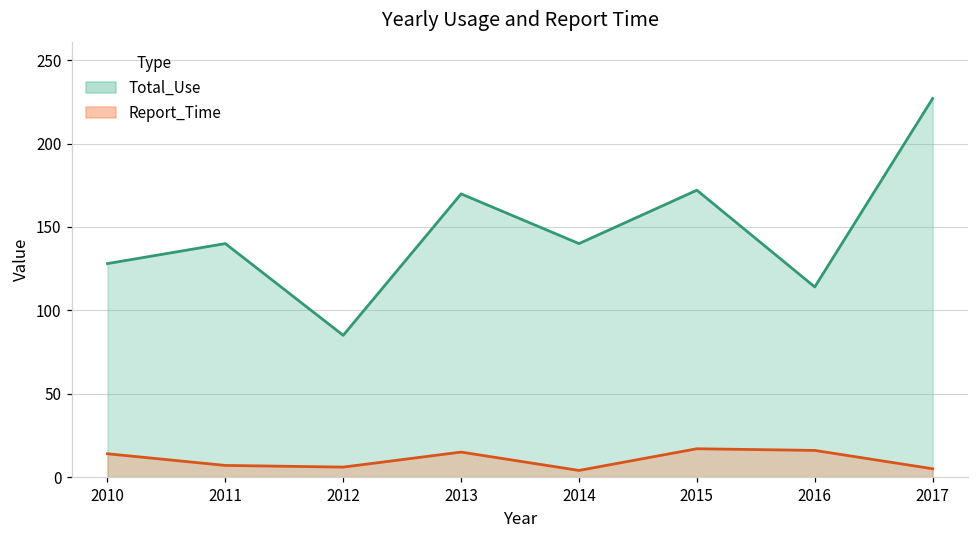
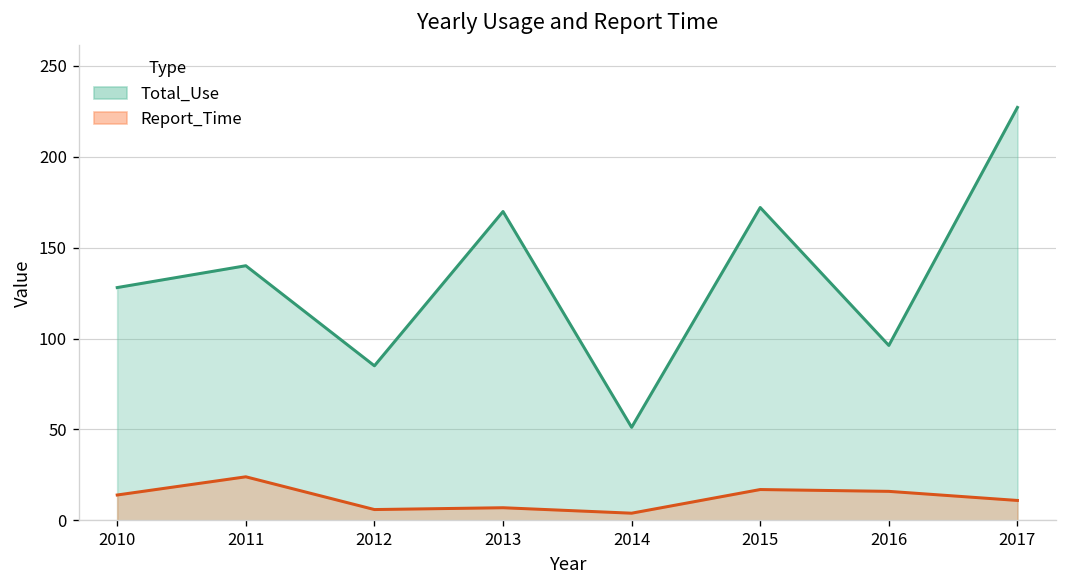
  {
    "Total_Use": {
      "2010": 128,
      "2011": 140,
      "2012": 85,
      "2013": 170,
-     "2014": 140,
+     "2014": 51,
      "2015": 172,
-     "2016": 114,
+     "2016": 96,
      "2017": 227
    },
    "Report_Time": {
      "2010": 14,
-     "2011": 7,
+     "2011": 24,
      "2012": 6,
-     "2013": 15,
+     "2013": 7,
      "2014": 4,
      "2015": 17,
      "2016": 16,
-     "2017": 5
+     "2017": 11
    }
  }
